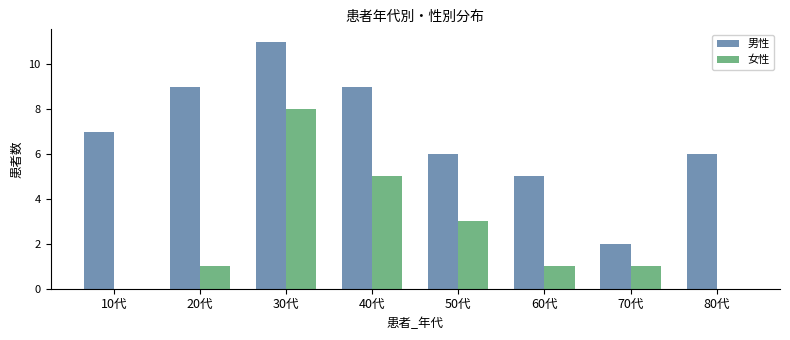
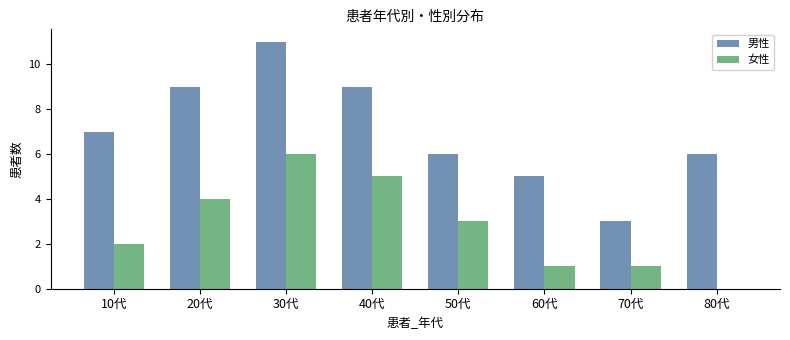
  {
    "男性": {
      "10代": 7,
      "20代": 9,
      "30代": 11,
      "40代": 9,
      "50代": 6,
      "60代": 5,
-     "70代": 2,
+     "70代": 3,
      "80代": 6
    },
    "女性": {
-     "10代": 0,
-     "20代": 1,
-     "30代": 8,
+     "10代": 2,
+     "20代": 4,
+     "30代": 6,
      "40代": 5,
      "50代": 3,
      "60代": 1,
      "70代": 1,
      "80代": 0
    }
  }
